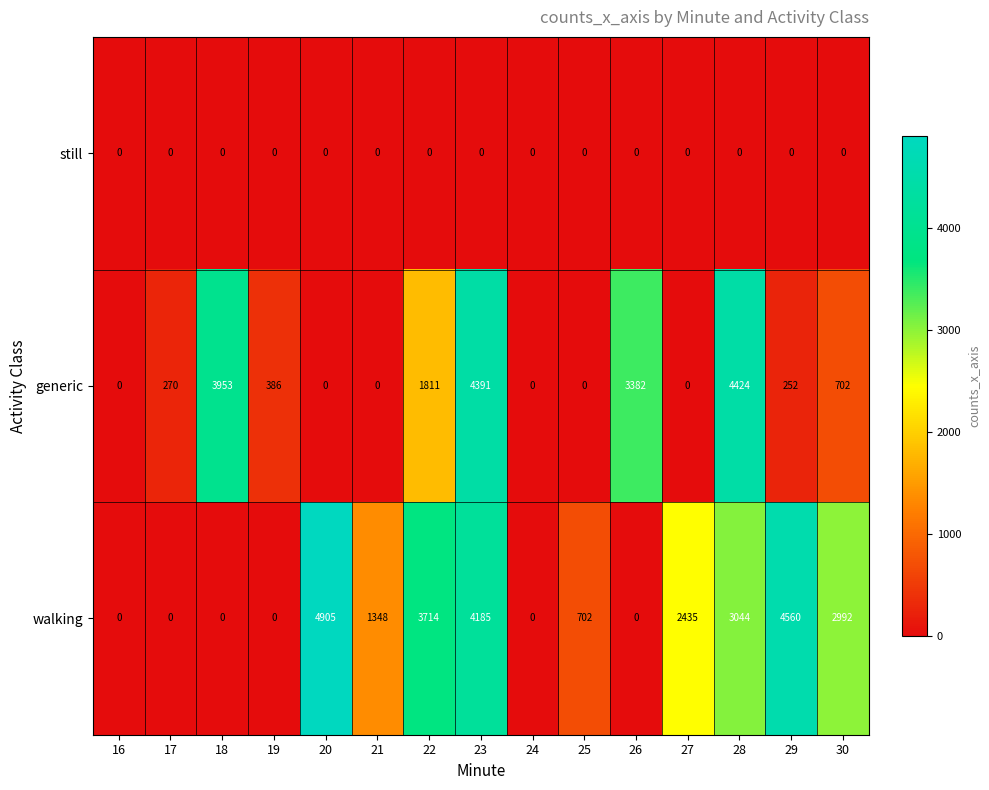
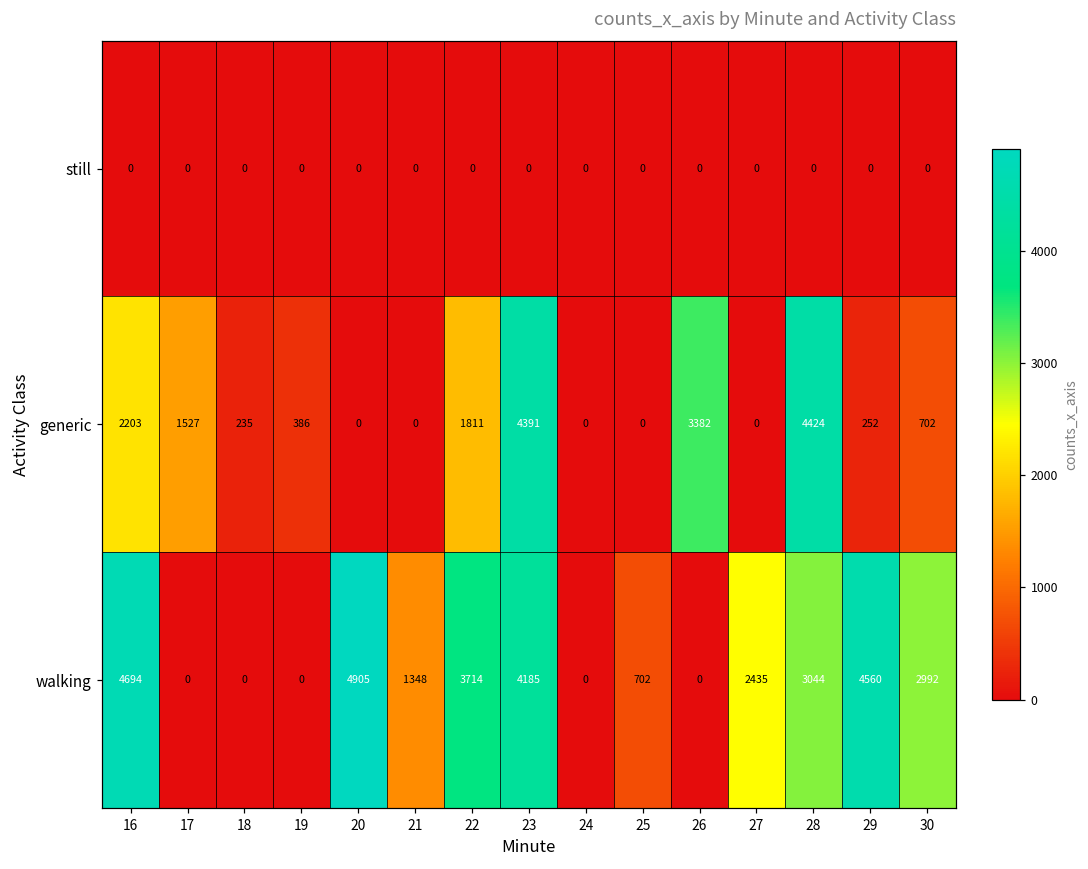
  {
    "still": {
      "16": 0,
      "17": 0,
      "18": 0,
      "19": 0,
      "20": 0,
      "21": 0,
      "22": 0,
      "23": 0,
      "24": 0,
      "25": 0,
      "26": 0,
      "27": 0,
      "28": 0,
      "29": 0,
      "30": 0
    },
    "generic": {
-     "16": 0,
-     "17": 270,
-     "18": 3953,
+     "16": 2203,
+     "17": 1527,
+     "18": 235,
      "19": 386,
      "20": 0,
      "21": 0,
      "22": 1811,
      "23": 4391,
      "24": 0,
      "25": 0,
      "26": 3382,
      "27": 0,
      "28": 4424,
      "29": 252,
      "30": 702
    },
    "walking": {
-     "16": 0,
+     "16": 4694,
      "17": 0,
      "18": 0,
      "19": 0,
      "20": 4905,
      "21": 1348,
      "22": 3714,
      "23": 4185,
      "24": 0,
      "25": 702,
      "26": 0,
      "27": 2435,
      "28": 3044,
      "29": 4560,
      "30": 2992
    }
  }
